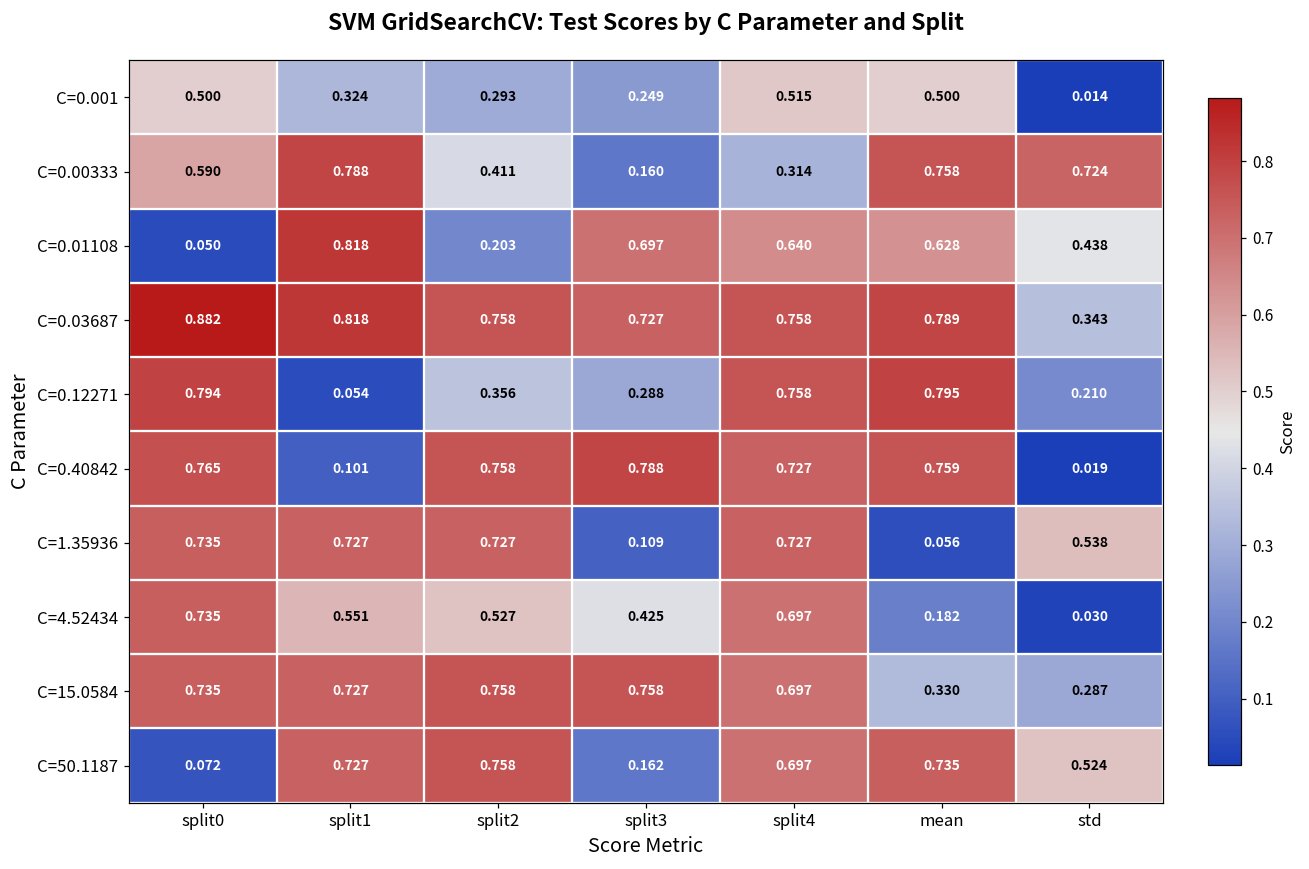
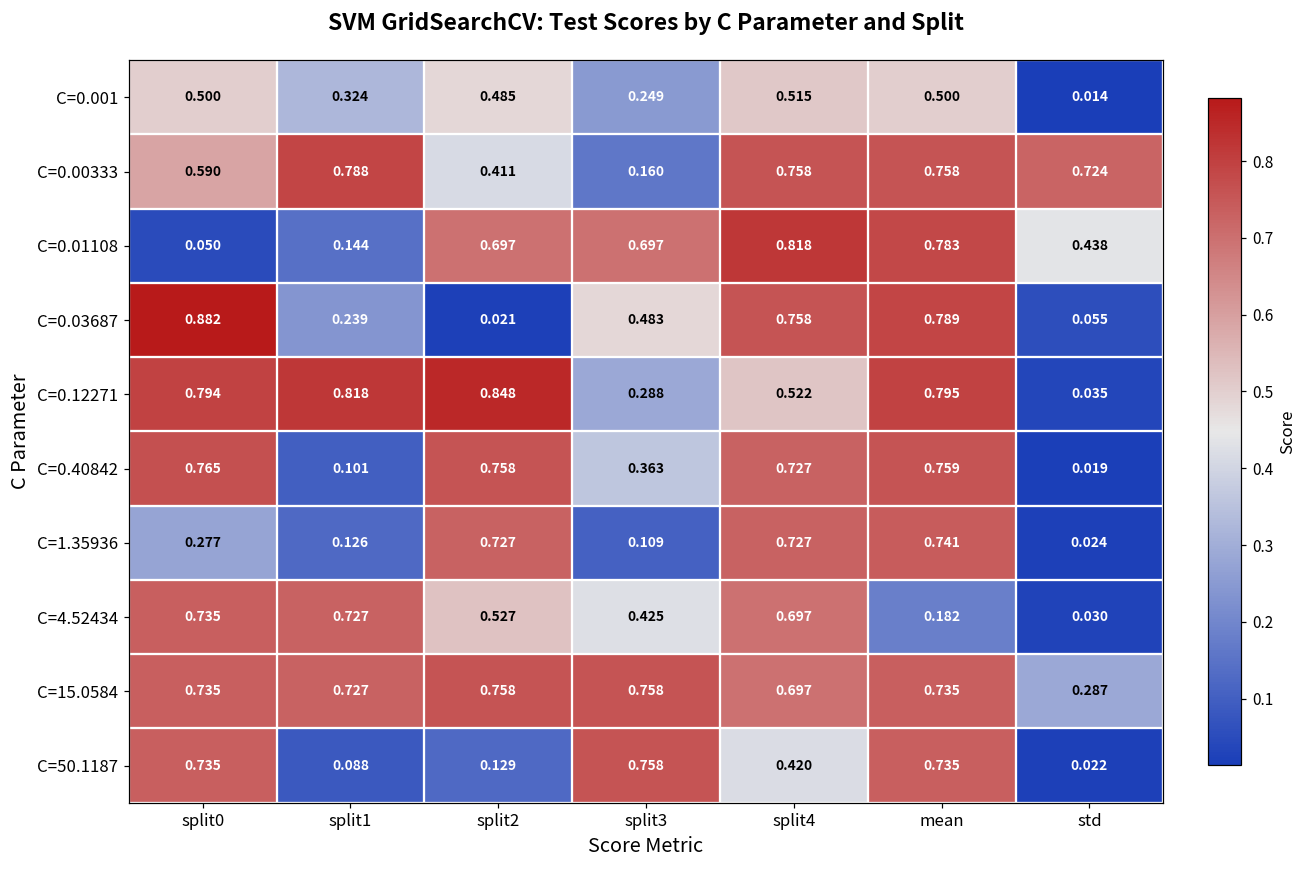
  {
    "C=0.001": {
      "split0": 0.500,
      "split1": 0.324,
-     "split2": 0.293,
+     "split2": 0.485,
      "split3": 0.249,
      "split4": 0.515,
      "mean": 0.500,
      "std": 0.014
    },
    "C=0.00333": {
      "split0": 0.590,
      "split1": 0.788,
      "split2": 0.411,
      "split3": 0.160,
-     "split4": 0.314,
+     "split4": 0.758,
      "mean": 0.758,
      "std": 0.724
    },
    "C=0.01108": {
      "split0": 0.050,
-     "split1": 0.818,
-     "split2": 0.203,
+     "split1": 0.144,
+     "split2": 0.697,
      "split3": 0.697,
-     "split4": 0.640,
-     "mean": 0.628,
+     "split4": 0.818,
+     "mean": 0.783,
      "std": 0.438
    },
    "C=0.03687": {
      "split0": 0.882,
-     "split1": 0.818,
-     "split2": 0.758,
-     "split3": 0.727,
+     "split1": 0.239,
+     "split2": 0.021,
+     "split3": 0.483,
      "split4": 0.758,
      "mean": 0.789,
-     "std": 0.343
+     "std": 0.055
    },
    "C=0.12271": {
      "split0": 0.794,
-     "split1": 0.054,
-     "split2": 0.356,
+     "split1": 0.818,
+     "split2": 0.848,
      "split3": 0.288,
-     "split4": 0.758,
+     "split4": 0.522,
      "mean": 0.795,
-     "std": 0.210
+     "std": 0.035
    },
    "C=0.40842": {
      "split0": 0.765,
      "split1": 0.101,
      "split2": 0.758,
-     "split3": 0.788,
+     "split3": 0.363,
      "split4": 0.727,
      "mean": 0.759,
      "std": 0.019
    },
    "C=1.35936": {
-     "split0": 0.735,
-     "split1": 0.727,
+     "split0": 0.277,
+     "split1": 0.126,
      "split2": 0.727,
      "split3": 0.109,
      "split4": 0.727,
-     "mean": 0.056,
-     "std": 0.538
+     "mean": 0.741,
+     "std": 0.024
    },
    "C=4.52434": {
      "split0": 0.735,
-     "split1": 0.551,
+     "split1": 0.727,
      "split2": 0.527,
      "split3": 0.425,
      "split4": 0.697,
      "mean": 0.182,
      "std": 0.030
    },
    "C=15.0584": {
      "split0": 0.735,
      "split1": 0.727,
      "split2": 0.758,
      "split3": 0.758,
      "split4": 0.697,
-     "mean": 0.330,
+     "mean": 0.735,
      "std": 0.287
    },
    "C=50.1187": {
-     "split0": 0.072,
-     "split1": 0.727,
-     "split2": 0.758,
-     "split3": 0.162,
-     "split4": 0.697,
+     "split0": 0.735,
+     "split1": 0.088,
+     "split2": 0.129,
+     "split3": 0.758,
+     "split4": 0.420,
      "mean": 0.735,
-     "std": 0.524
+     "std": 0.022
    }
  }
